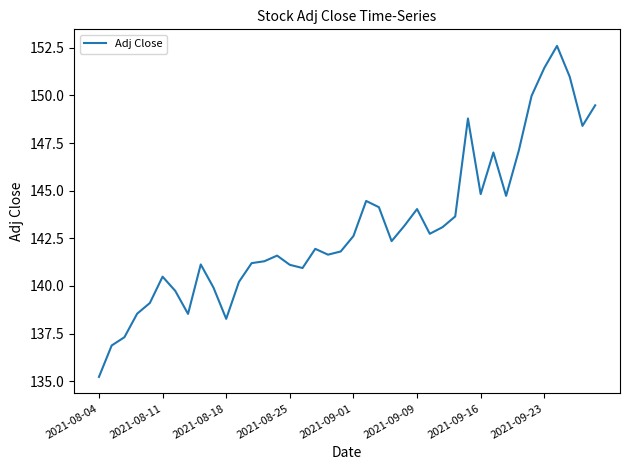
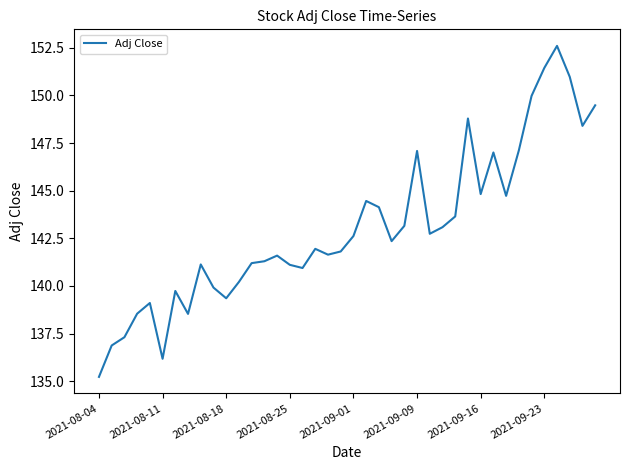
  {
    "2021-08-04": 135.2,
-   "2021-08-11": 140.5,
-   "2021-08-18": 138.3,
+   "2021-08-11": 136.2,
+   "2021-08-18": 139.4,
    "2021-08-25": 141.1,
    "2021-09-01": 142.6,
-   "2021-09-09": 144.0,
+   "2021-09-09": 147.1,
    "2021-09-16": 144.8,
    "2021-09-23": 151.4
  }
